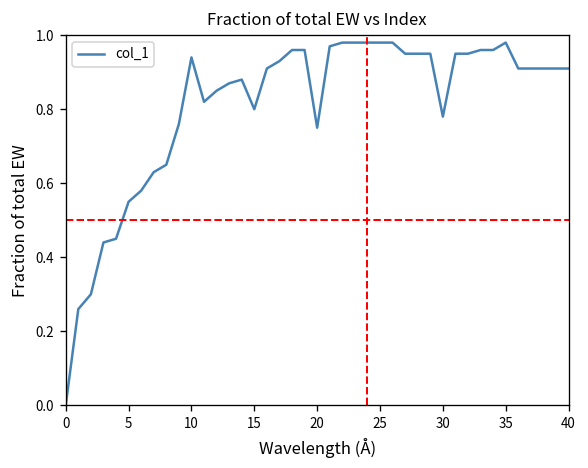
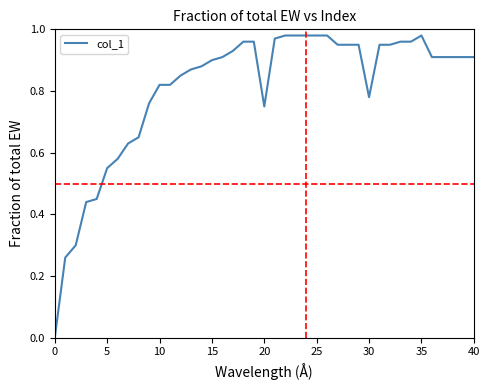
  {
    "0": 0.00,
    "5": 0.55,
-   "10": 0.94,
-   "15": 0.8,
+   "10": 0.82,
+   "15": 0.9,
    "20": 0.75,
    "30": 0.78,
    "35": 0.98,
    "40": 0.91
  }
